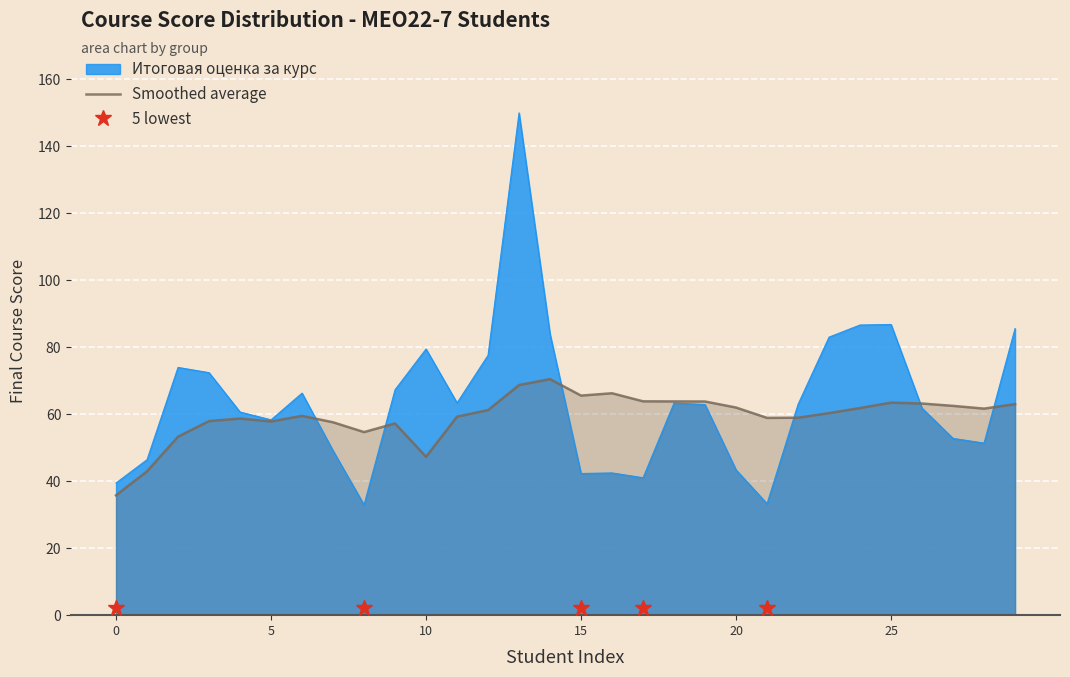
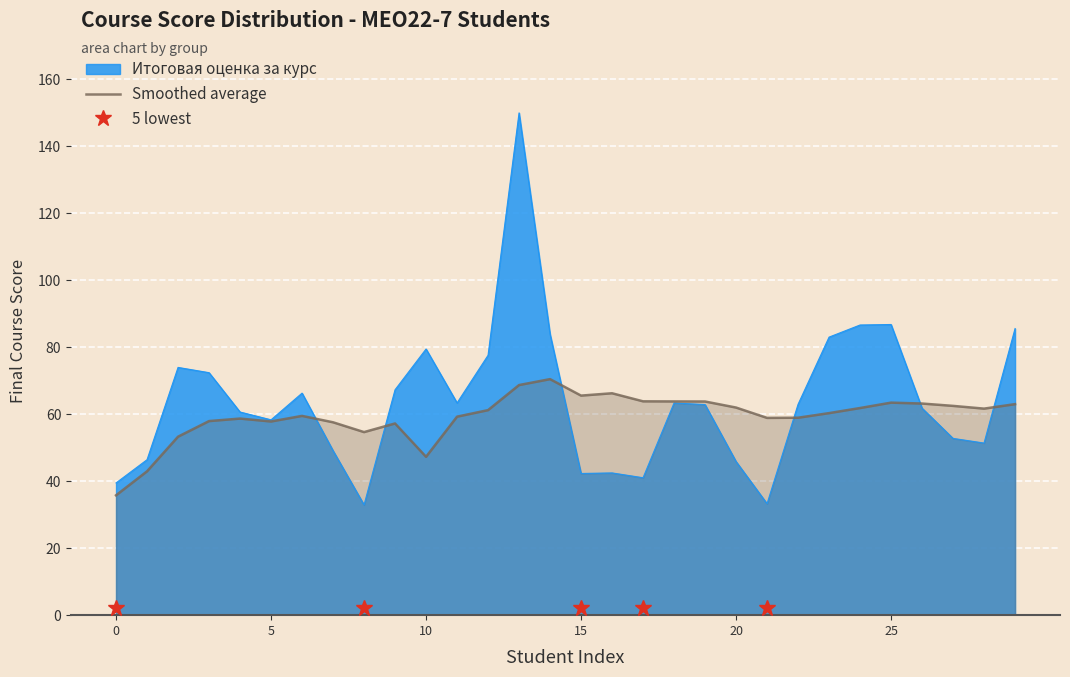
  {
    "Итоговая оценка за курс": {
      "0": 40,
      "10": 80,
      "15": 42,
-     "20": 43,
+     "20": 46,
      "25": 87
    },
    "Smoothed average": {
      "0": 36,
      "10": 47,
      "15": 66,
      "20": 62,
      "25": 63
    }
  }
